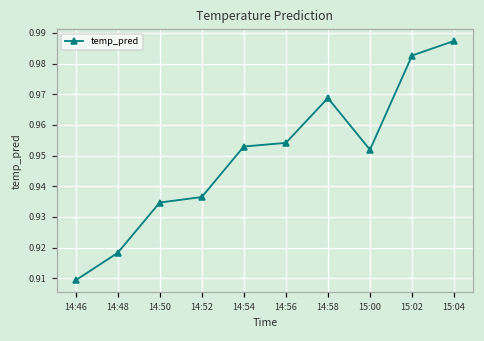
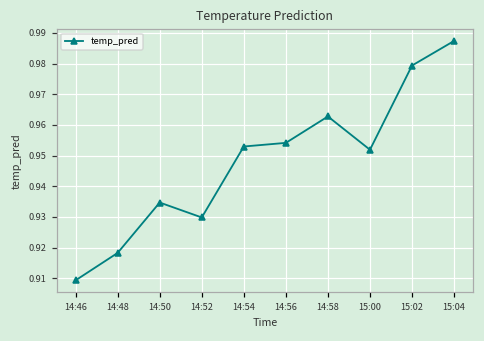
  {
    "14:46": 0.909,
    "14:48": 0.918,
    "14:50": 0.935,
-   "14:52": 0.936,
+   "14:52": 0.930,
    "14:54": 0.953,
    "14:56": 0.954,
-   "14:58": 0.969,
+   "14:58": 0.963,
    "15:00": 0.952,
-   "15:02": 0.983,
+   "15:02": 0.979,
    "15:04": 0.987
  }
